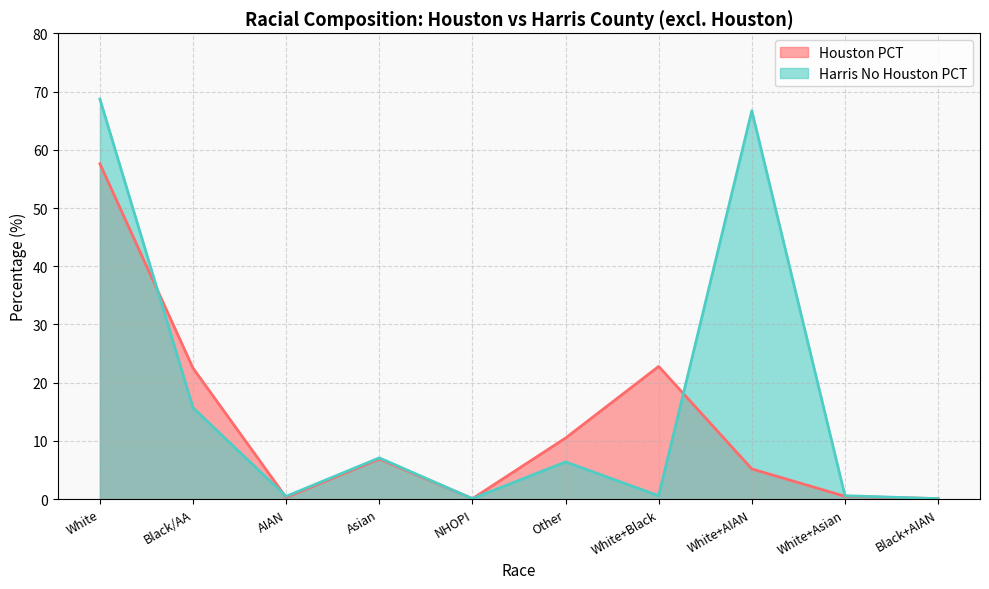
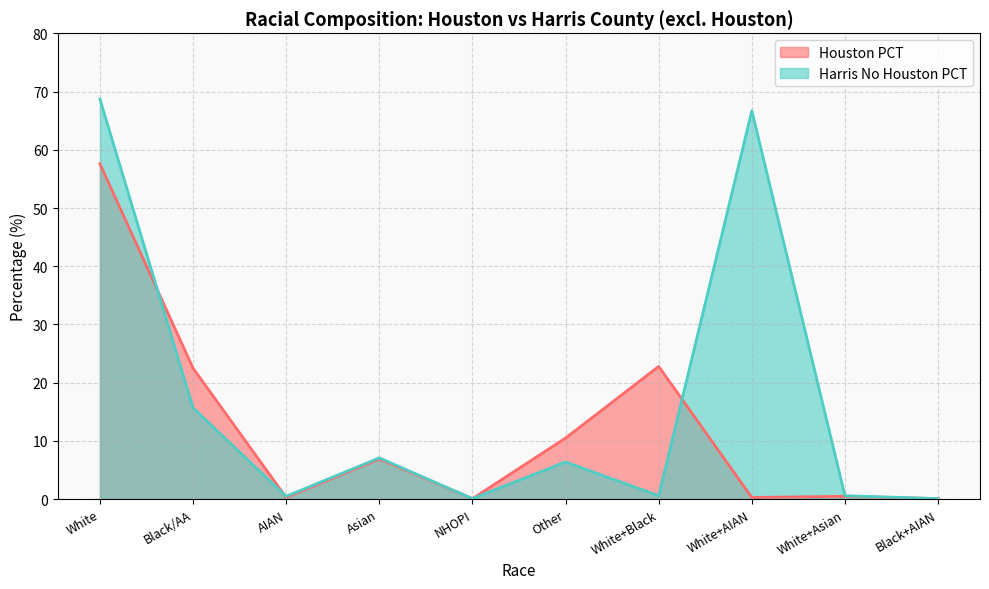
  {
    "Houston PCT": {
      "White": 58,
      "Black/AA": 23,
      "Other": 11,
      "White+Black": 23,
-     "White+AIAN": 5
+     "White+AIAN": 0
    },
    "Harris No Houston PCT": {
      "White": 69,
      "Black/AA": 16,
      "Other": 6,
      "White+Black": 1,
      "White+AIAN": 67
    }
  }
